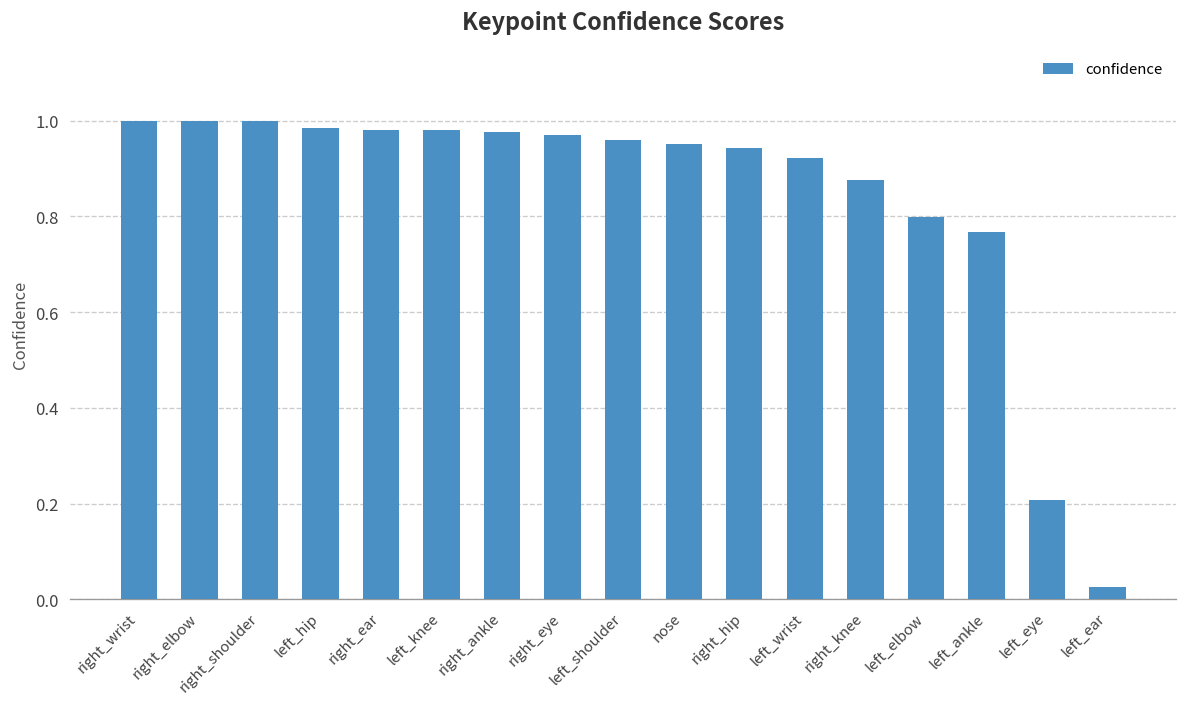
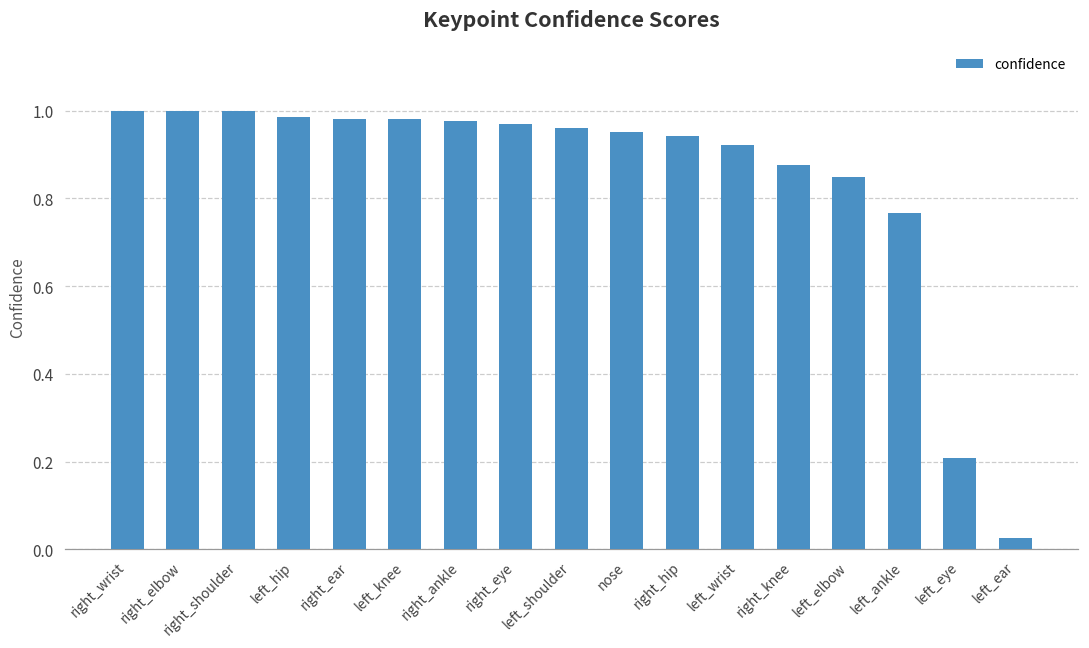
  {
    "right_wrist": 1.00,
    "right_elbow": 1.00,
    "right_shoulder": 1.00,
    "left_hip": 0.99,
    "right_ear": 0.98,
    "left_knee": 0.98,
    "right_ankle": 0.98,
    "right_eye": 0.97,
    "left_shoulder": 0.96,
    "nose": 0.95,
    "right_hip": 0.94,
    "left_wrist": 0.92,
    "right_knee": 0.88,
-   "left_elbow": 0.80,
+   "left_elbow": 0.85,
    "left_ankle": 0.77,
    "left_eye": 0.21,
    "left_ear": 0.03
  }
